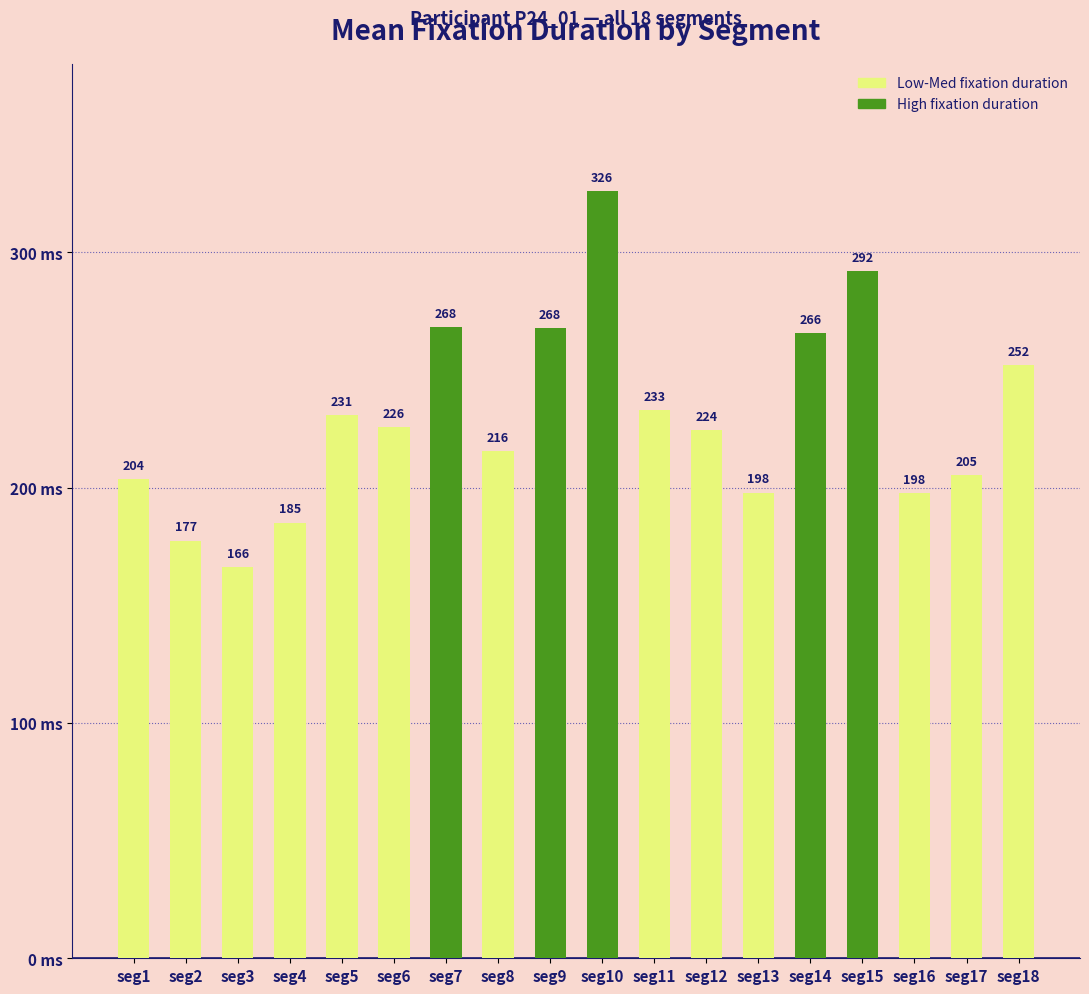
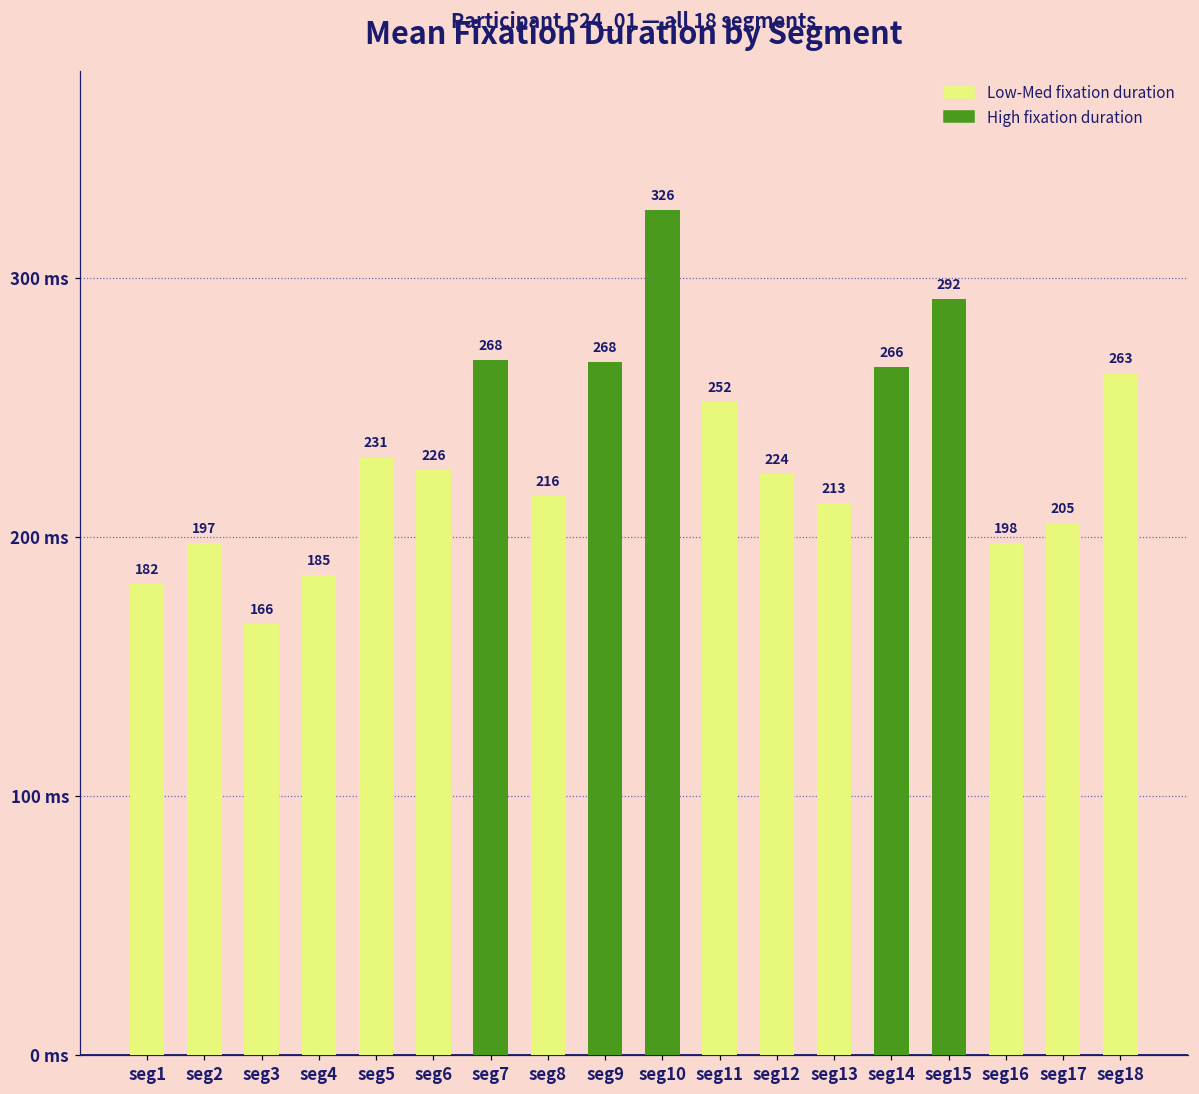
  {
-   "seg1": 204,
-   "seg2": 177,
+   "seg1": 182,
+   "seg2": 197,
    "seg3": 166,
    "seg4": 185,
    "seg5": 231,
    "seg6": 226,
    "seg7": 268,
    "seg8": 216,
    "seg9": 268,
    "seg10": 326,
-   "seg11": 233,
+   "seg11": 252,
    "seg12": 224,
-   "seg13": 198,
+   "seg13": 213,
    "seg14": 266,
    "seg15": 292,
    "seg16": 198,
    "seg17": 205,
-   "seg18": 252
+   "seg18": 263
  }
